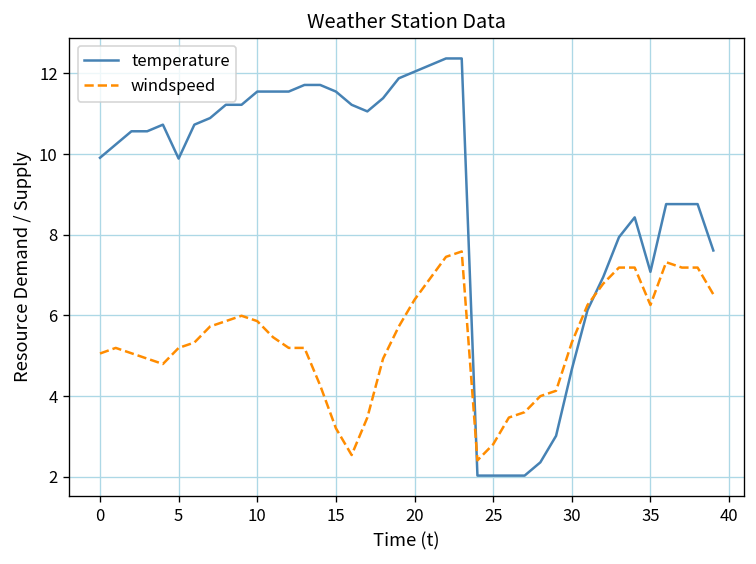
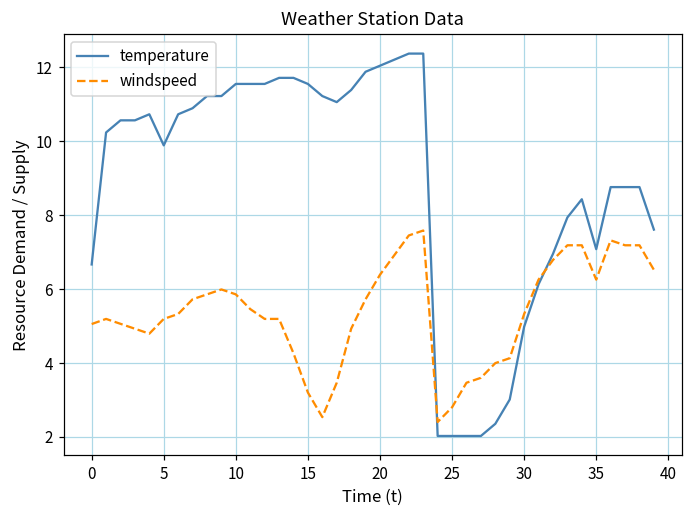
  {
    "temperature": {
-     "0": 9.9,
+     "0": 6.7,
      "5": 9.9,
      "10": 11.6,
      "15": 11.6,
      "20": 12.0,
      "25": 2.0,
-     "30": 4.7,
+     "30": 5.0,
      "35": 7.1
    },
    "windspeed": {
      "0": 5.1,
      "5": 5.2,
      "10": 5.9,
      "15": 3.2,
      "20": 6.4,
      "25": 2.8,
      "30": 5.3,
      "35": 6.3
    }
  }
